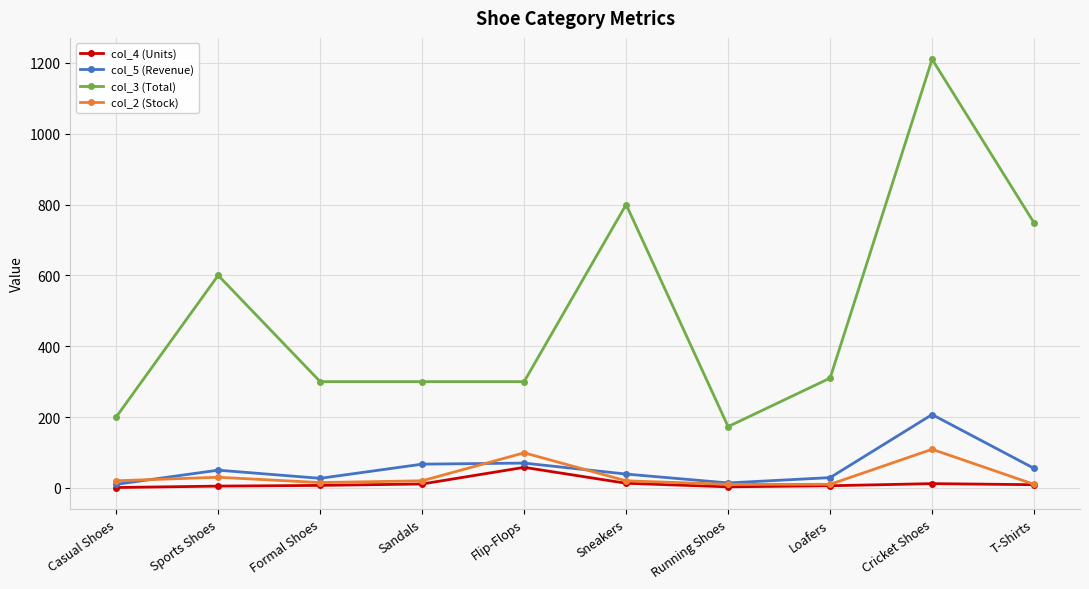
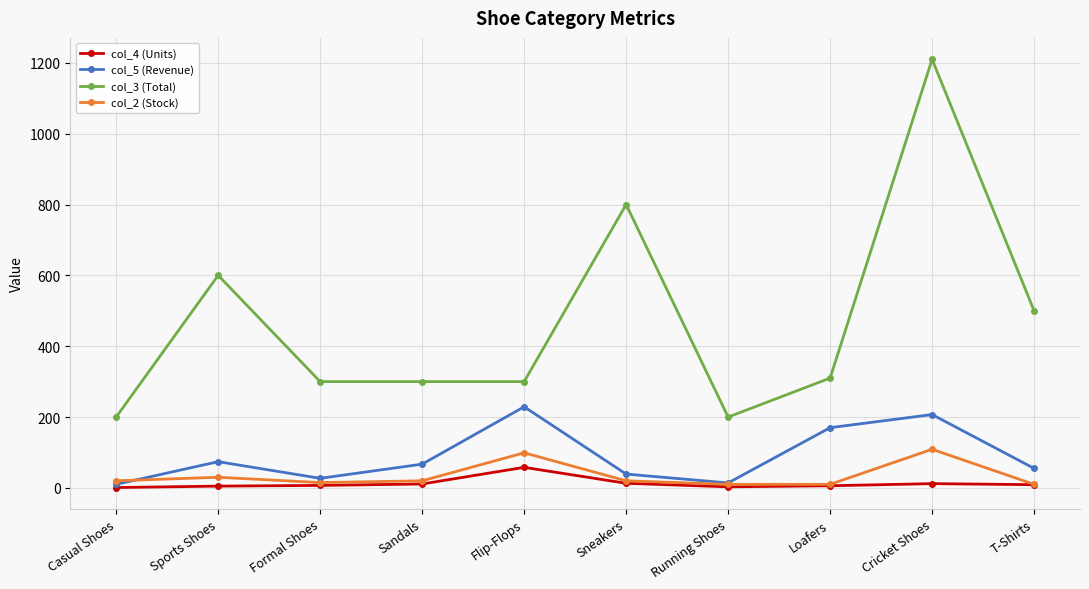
  {
    "col_4 (Units)": {
      "Casual Shoes": 0,
      "Sports Shoes": 10,
      "Formal Shoes": 10,
      "Sandals": 10,
      "Flip-Flops": 60,
      "Cricket Shoes": 10
    },
    "col_5 (Revenue)": {
      "Casual Shoes": 10,
-     "Sports Shoes": 50,
+     "Sports Shoes": 70,
      "Formal Shoes": 30,
      "Sandals": 70,
-     "Flip-Flops": 70,
+     "Flip-Flops": 230,
      "Sneakers": 40,
-     "Loafers": 30,
+     "Loafers": 170,
      "Cricket Shoes": 210,
      "T-Shirts": 60
    },
    "col_3 (Total)": {
      "Casual Shoes": 200,
      "Sports Shoes": 600,
      "Formal Shoes": 300,
      "Sandals": 300,
      "Flip-Flops": 300,
      "Sneakers": 800,
-     "Running Shoes": 170,
+     "Running Shoes": 200,
      "Loafers": 310,
      "Cricket Shoes": 1210,
-     "T-Shirts": 750
+     "T-Shirts": 500
    },
    "col_2 (Stock)": {
      "Casual Shoes": 20,
      "Sports Shoes": 30,
      "Formal Shoes": 20,
      "Sandals": 20,
      "Flip-Flops": 100,
      "Cricket Shoes": 110
    }
  }
